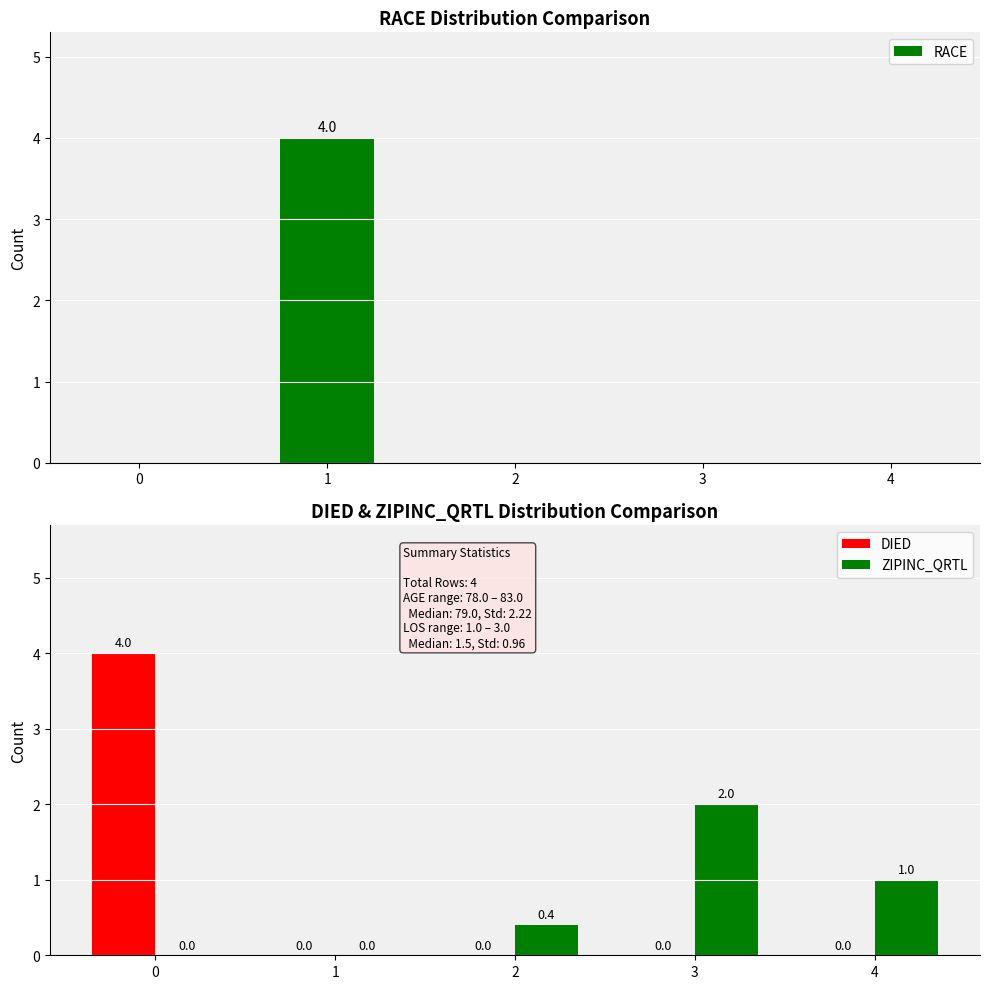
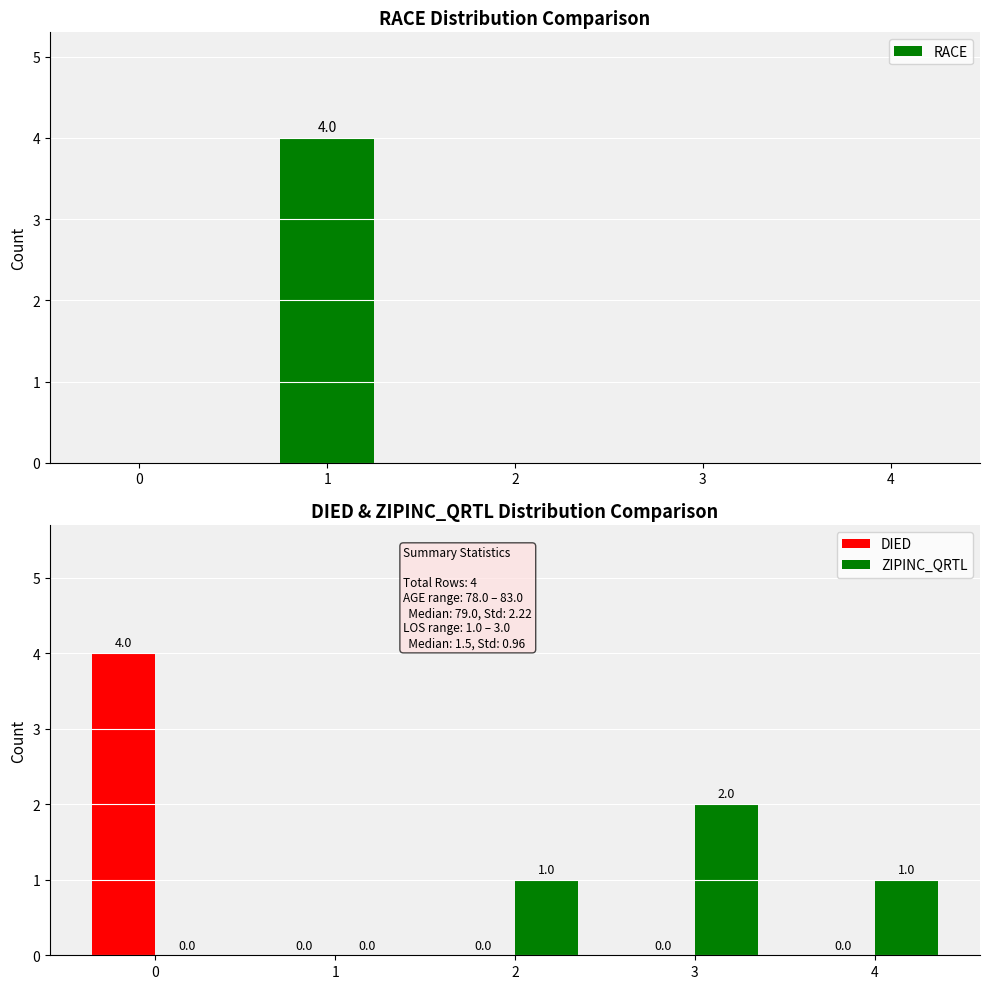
  {
    "RACE Distribution Comparison": {
      "1": 4.0
    },
    "DIED & ZIPINC_QRTL Distribution Comparison": {
      "DIED": {
        "0": 4.0,
        "1": 0.0,
        "2": 0.0,
        "3": 0.0,
        "4": 0.0
      },
      "ZIPINC_QRTL": {
        "0": 0.0,
        "1": 0.0,
-       "2": 0.4,
+       "2": 1.0,
        "3": 2.0,
        "4": 1.0
      }
    }
  }
